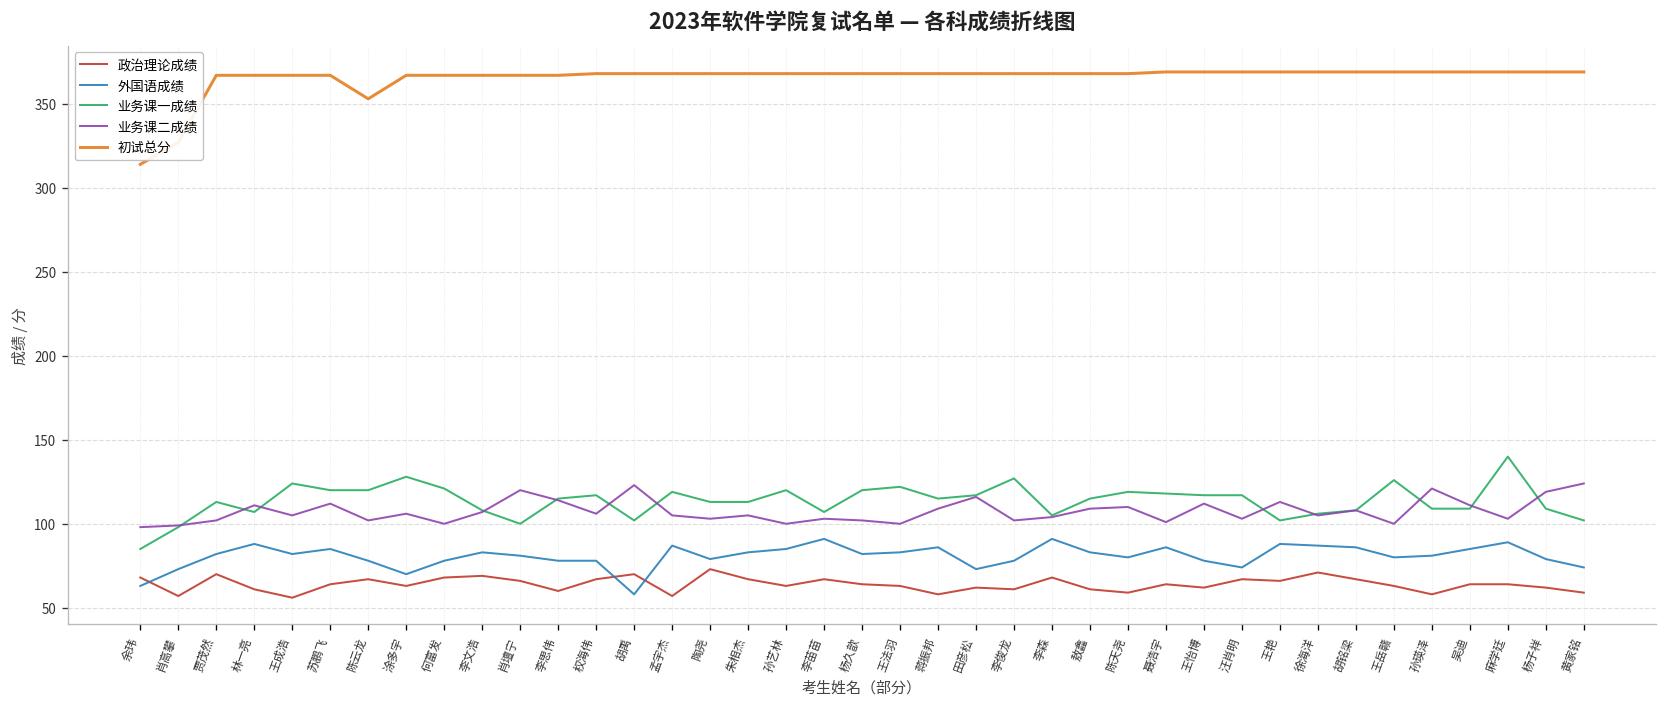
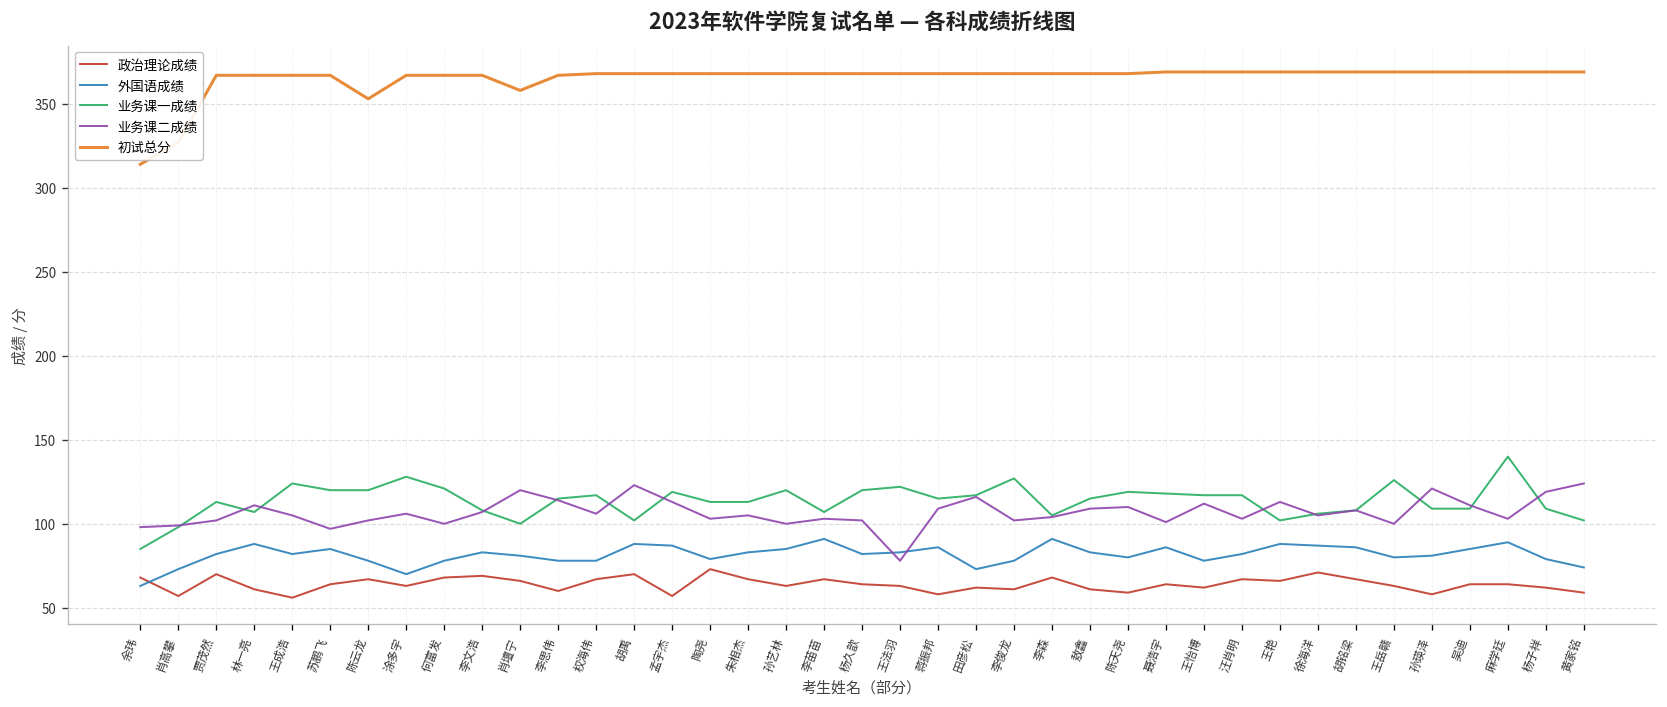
  {
    "政治理论成绩": {
      "余玮": 68,
      "肖高攀": 57,
      "贾茂然": 70,
      "林一亮": 61,
      "王成浩": 56,
      "苏鹏飞": 64,
      "陈云龙": 67,
      "涂多宇": 63,
      "何富发": 68,
      "李文浩": 69,
      "肖壇宁": 66,
      "李思伟": 60,
      "权海伟": 67,
      "胡禹": 70,
      "孟宇杰": 57,
      "陶尧": 73,
      "朱相杰": 67,
      "孙艺林": 63,
      "李苗苗": 67,
      "杨久歆": 64,
      "王法羽": 63,
      "蒋振邦": 58,
      "田彦松": 62,
      "李俊龙": 61,
      "李森": 68,
      "敖鑫": 61,
      "陈天尧": 59,
      "聂浩宇": 64,
      "王怡博": 62,
      "汪肖明": 67,
      "王艳": 66,
      "徐海洋": 71,
      "胡铭梁": 67,
      "王岳赣": 63,
      "孙瑛泽": 58,
      "吴迪": 64,
      "麻学廷": 64,
      "杨子祥": 62,
      "黄家铭": 59
    },
    "外国语成绩": {
      "余玮": 63,
      "肖高攀": 73,
      "贾茂然": 82,
      "林一亮": 88,
      "王成浩": 82,
      "苏鹏飞": 85,
      "陈云龙": 78,
      "涂多宇": 70,
      "何富发": 78,
      "李文浩": 83,
      "肖壇宁": 81,
      "李思伟": 78,
      "权海伟": 78,
-     "胡禹": 58,
+     "胡禹": 88,
      "孟宇杰": 87,
      "陶尧": 79,
      "朱相杰": 83,
      "孙艺林": 85,
      "李苗苗": 91,
      "杨久歆": 82,
      "王法羽": 83,
      "蒋振邦": 86,
      "田彦松": 73,
      "李俊龙": 78,
      "李森": 91,
      "敖鑫": 83,
      "陈天尧": 80,
      "聂浩宇": 86,
      "王怡博": 78,
-     "汪肖明": 74,
+     "汪肖明": 82,
      "王艳": 88,
      "徐海洋": 87,
      "胡铭梁": 86,
      "王岳赣": 80,
      "孙瑛泽": 81,
      "吴迪": 85,
      "麻学廷": 89,
      "杨子祥": 79,
      "黄家铭": 74
    },
    "业务课一成绩": {
      "余玮": 85,
      "贾茂然": 113,
      "林一亮": 107,
      "王成浩": 124,
      "苏鹏飞": 120,
      "陈云龙": 120,
      "涂多宇": 128,
      "何富发": 121,
      "肖壇宁": 100,
      "权海伟": 117,
      "胡禹": 102,
      "孟宇杰": 119,
      "陶尧": 113,
      "朱相杰": 113,
      "孙艺林": 120,
      "李苗苗": 107,
      "杨久歆": 120,
      "王法羽": 122,
      "蒋振邦": 115,
      "李俊龙": 127,
      "敖鑫": 115,
      "陈天尧": 119,
      "聂浩宇": 118,
      "王怡博": 117,
      "汪肖明": 117,
      "王艳": 102,
      "王岳赣": 126,
      "孙瑛泽": 109,
      "吴迪": 109,
      "麻学廷": 140,
      "杨子祥": 109,
      "黄家铭": 102
    },
    "业务课二成绩": {
      "余玮": 98,
      "贾茂然": 102,
      "林一亮": 111,
      "王成浩": 105,
-     "苏鹏飞": 112,
+     "苏鹏飞": 97,
      "陈云龙": 102,
      "涂多宇": 106,
      "何富发": 100,
      "肖壇宁": 120,
      "权海伟": 106,
      "胡禹": 123,
-     "孟宇杰": 105,
+     "孟宇杰": 113,
      "陶尧": 103,
      "朱相杰": 105,
      "孙艺林": 100,
      "李苗苗": 103,
      "杨久歆": 102,
-     "王法羽": 100,
+     "王法羽": 78,
      "蒋振邦": 109,
      "李俊龙": 102,
      "敖鑫": 109,
      "陈天尧": 110,
      "聂浩宇": 101,
      "王怡博": 112,
      "汪肖明": 103,
      "王艳": 113,
      "王岳赣": 100,
      "孙瑛泽": 121,
      "吴迪": 111,
      "麻学廷": 103,
      "杨子祥": 119,
      "黄家铭": 124
    },
    "初试总分": {
      "余玮": 314,
      "贾茂然": 367,
      "林一亮": 367,
      "王成浩": 367,
      "苏鹏飞": 367,
      "陈云龙": 353,
      "涂多宇": 367,
      "何富发": 367,
      "李文浩": 367,
-     "肖壇宁": 367,
+     "肖壇宁": 358,
      "李思伟": 367,
      "权海伟": 368,
      "胡禹": 368,
      "孟宇杰": 368,
      "陶尧": 368,
      "朱相杰": 368,
      "孙艺林": 368,
      "李苗苗": 368,
      "杨久歆": 368,
      "王法羽": 368,
      "蒋振邦": 368,
      "田彦松": 368,
      "李俊龙": 368,
      "李森": 368,
      "敖鑫": 368,
      "陈天尧": 368,
      "聂浩宇": 369,
      "王怡博": 369,
      "汪肖明": 369,
      "王艳": 369,
      "徐海洋": 369,
      "胡铭梁": 369,
      "王岳赣": 369,
      "孙瑛泽": 369,
      "吴迪": 369,
      "麻学廷": 369,
      "杨子祥": 369,
      "黄家铭": 369
    }
  }
